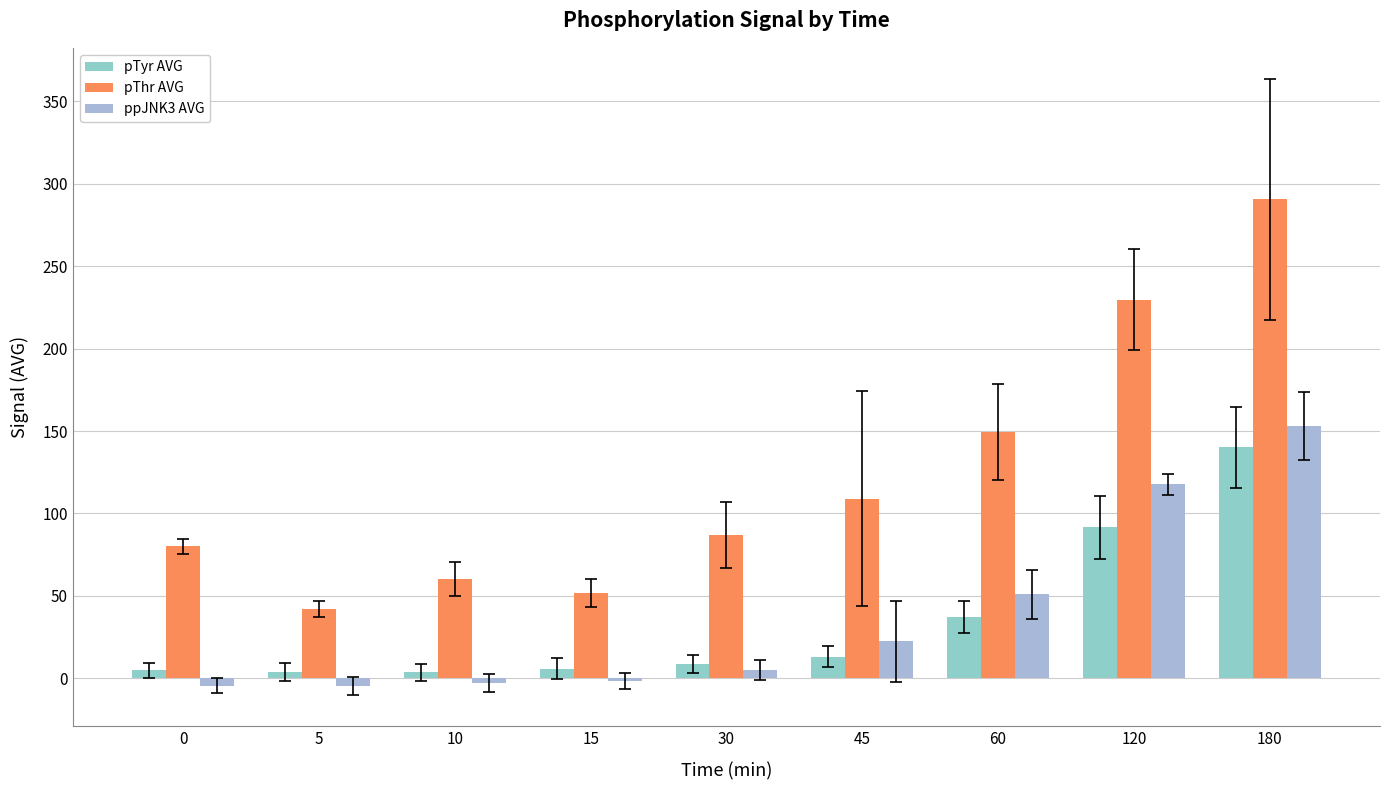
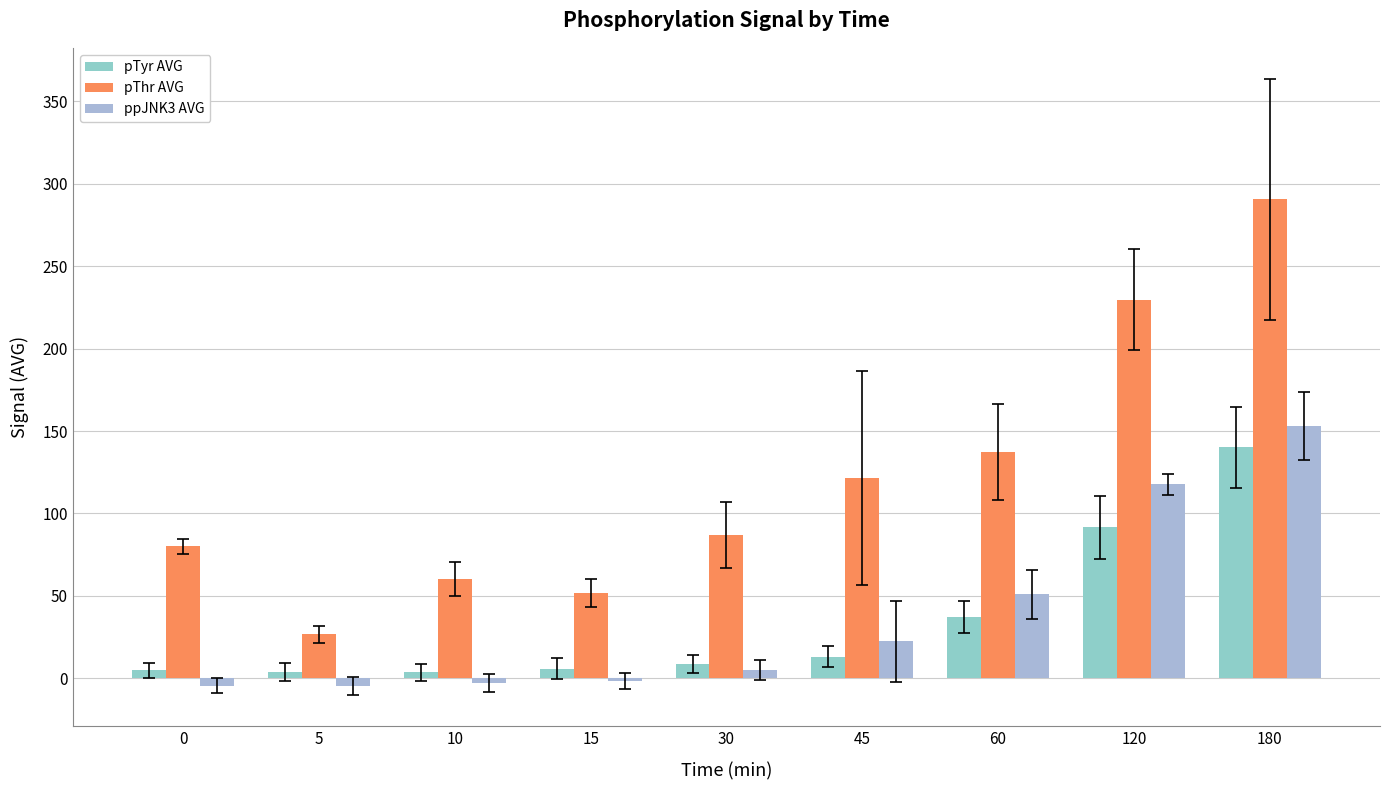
  {
    "pThr AVG": {
      "0": 80,
-     "5": 42,
+     "5": 27,
      "10": 60,
      "15": 52,
      "30": 87,
-     "45": 109,
-     "60": 149,
+     "45": 121,
+     "60": 137,
      "120": 230,
      "180": 291
    }
  }
